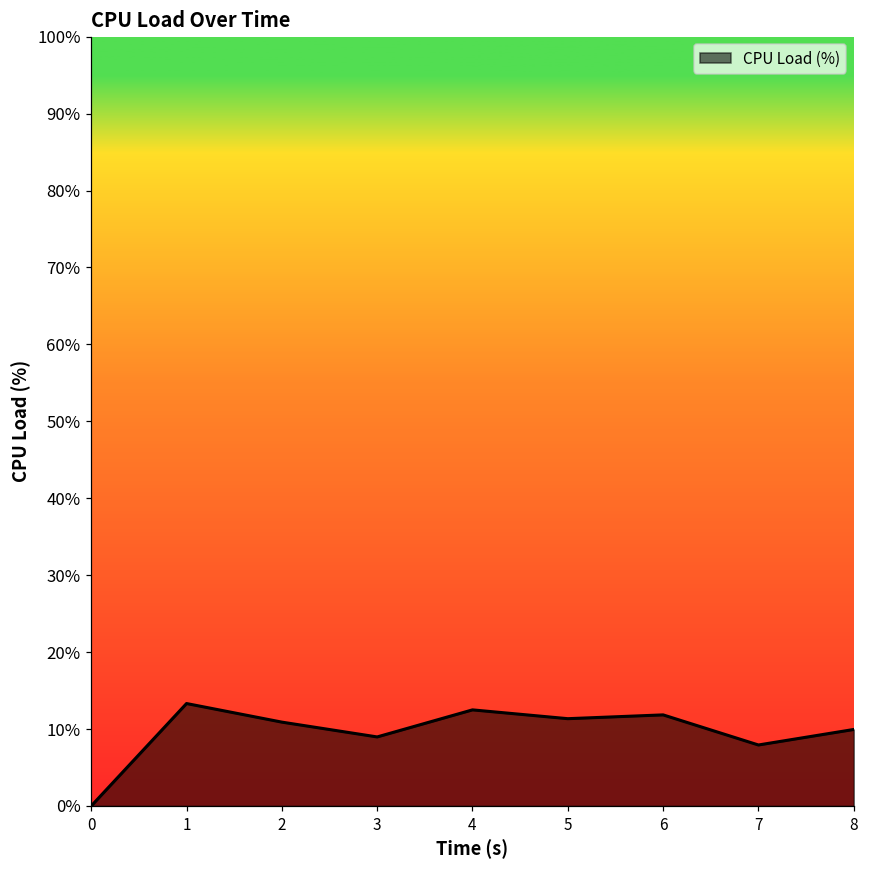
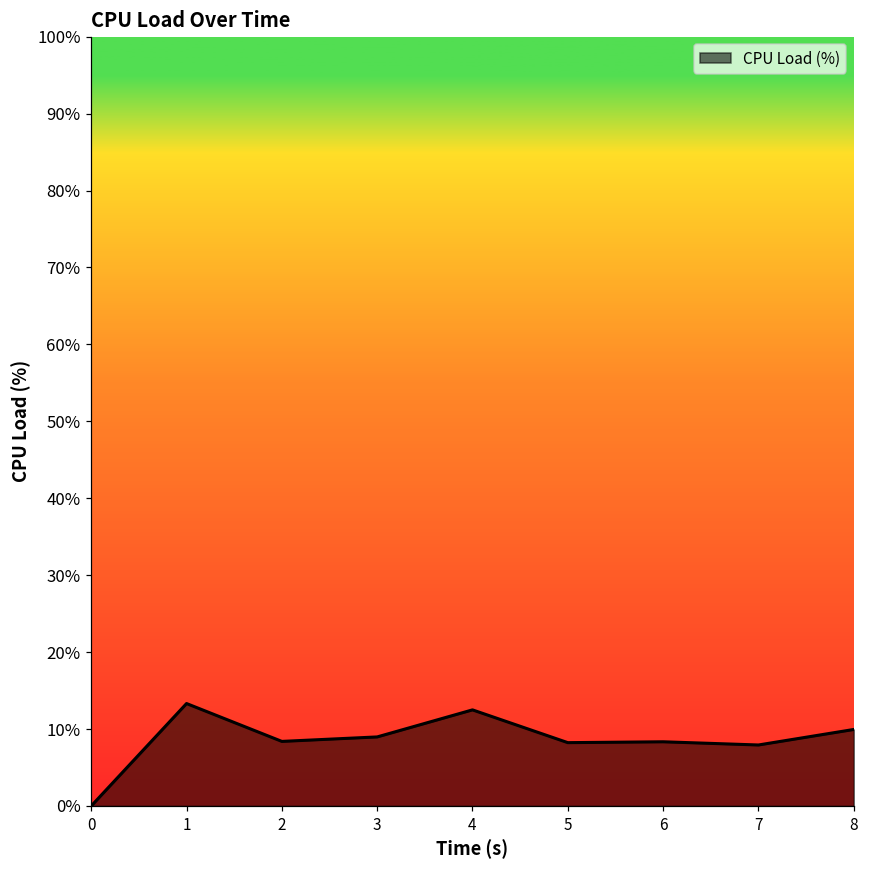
  {
    "0": "0%",
    "1": "13%",
-   "2": "11%",
+   "2": "8%",
    "3": "9%",
    "4": "12%",
-   "5": "11%",
-   "6": "12%",
+   "5": "8%",
+   "6": "8%",
    "7": "8%",
    "8": "10%"
  }
